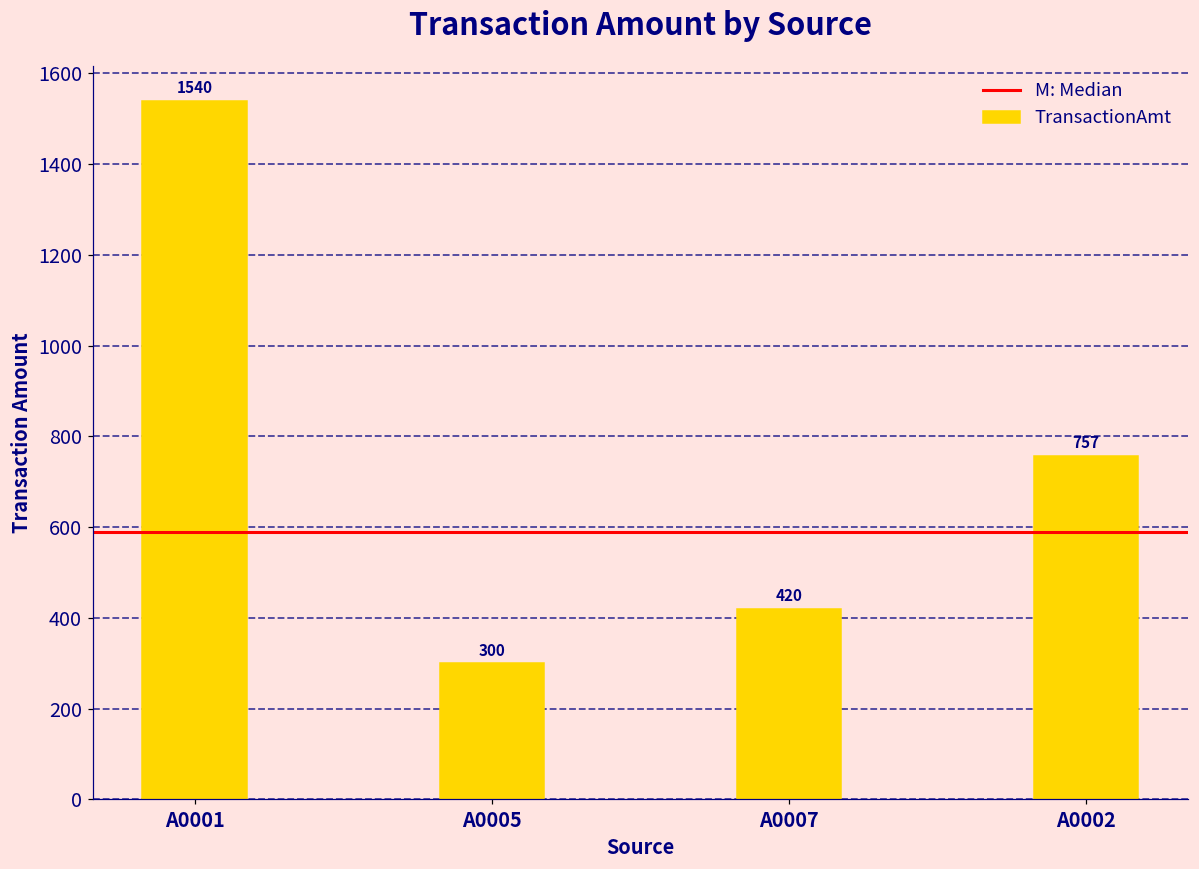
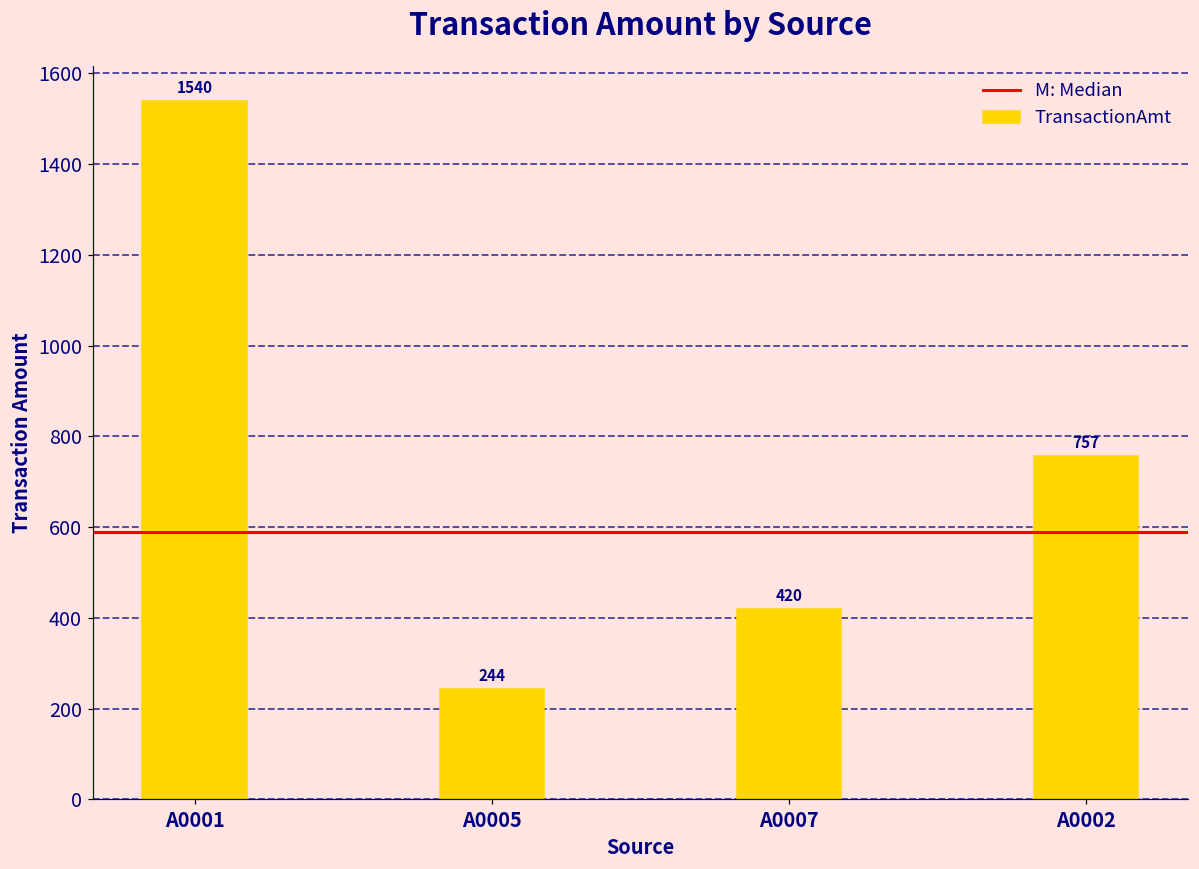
  {
    "A0001": 1540,
-   "A0005": 300,
+   "A0005": 244,
    "A0007": 420,
    "A0002": 757
  }
